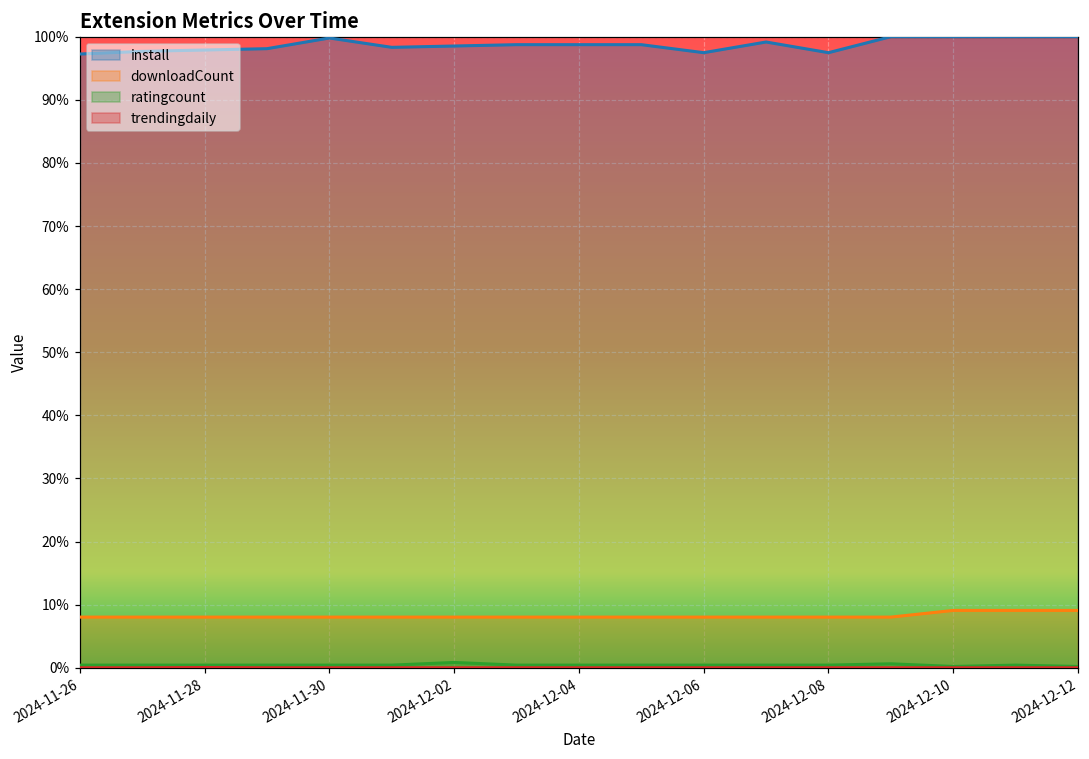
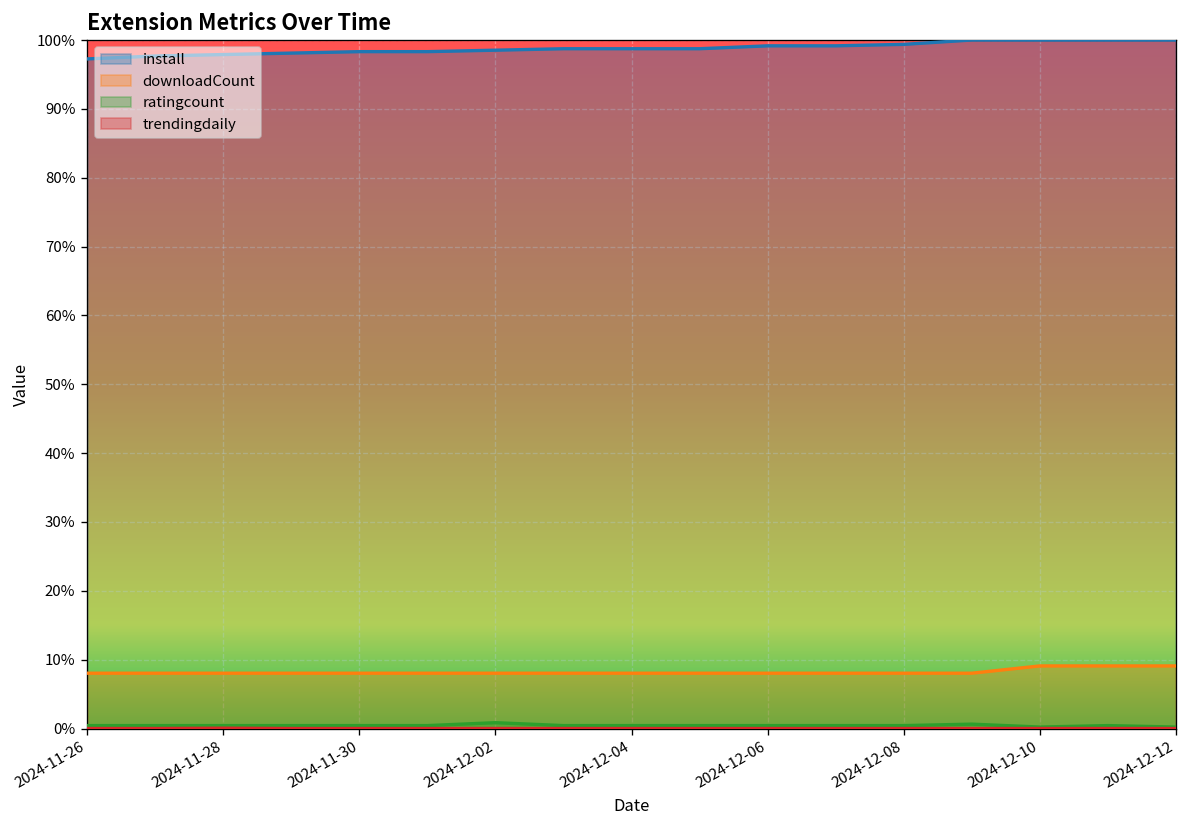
  {
    "install": {
      "2024-11-26": "97%",
-     "2024-11-30": "100%",
+     "2024-11-30": "98%",
      "2024-12-02": "99%",
      "2024-12-04": "99%",
-     "2024-12-06": "97%",
-     "2024-12-08": "97%",
+     "2024-12-06": "99%",
+     "2024-12-08": "99%",
      "2024-12-10": "100%",
      "2024-12-12": "100%"
    },
    "ratingcount": {
      "2024-12-02": "1%"
    }
  }
